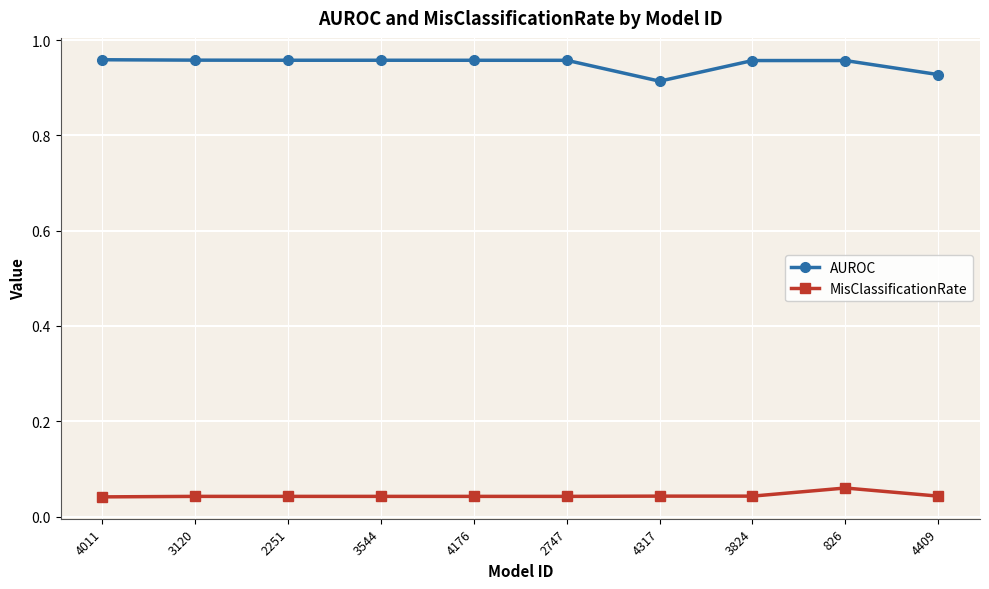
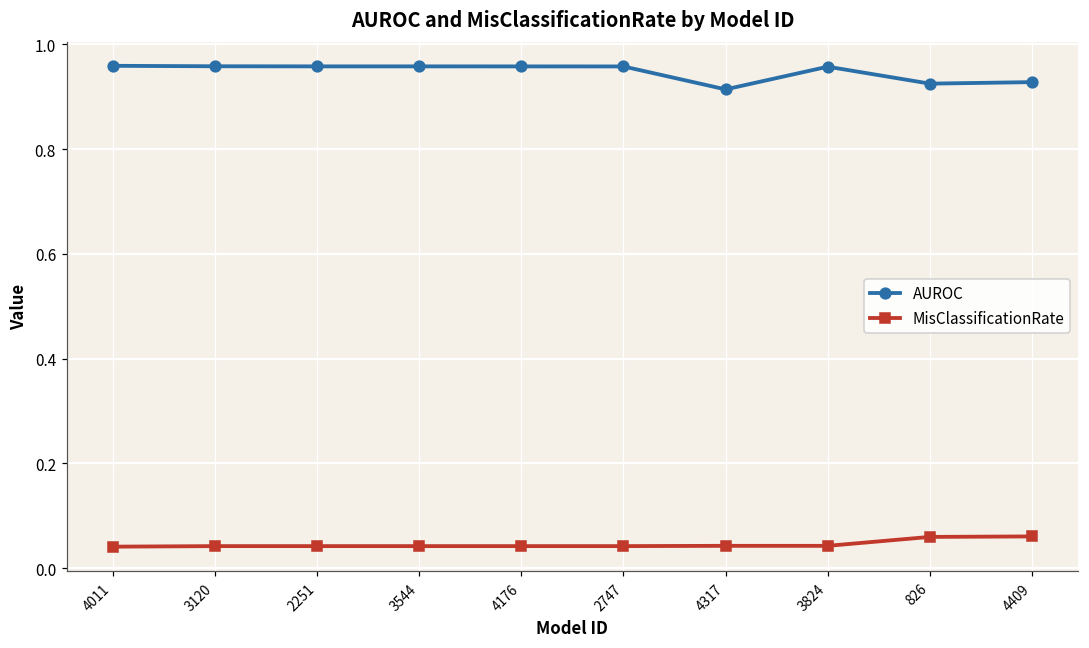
  {
    "AUROC": {
      "4011": 0.96,
      "3120": 0.96,
      "2251": 0.96,
      "3544": 0.96,
      "4176": 0.96,
      "2747": 0.96,
      "4317": 0.91,
      "3824": 0.96,
-     "826": 0.96,
+     "826": 0.92,
      "4409": 0.93
    },
    "MisClassificationRate": {
      "4011": 0.04,
      "3120": 0.04,
      "2251": 0.04,
      "3544": 0.04,
      "4176": 0.04,
      "2747": 0.04,
      "4317": 0.04,
      "3824": 0.04,
      "826": 0.06,
-     "4409": 0.04
+     "4409": 0.06
    }
  }
